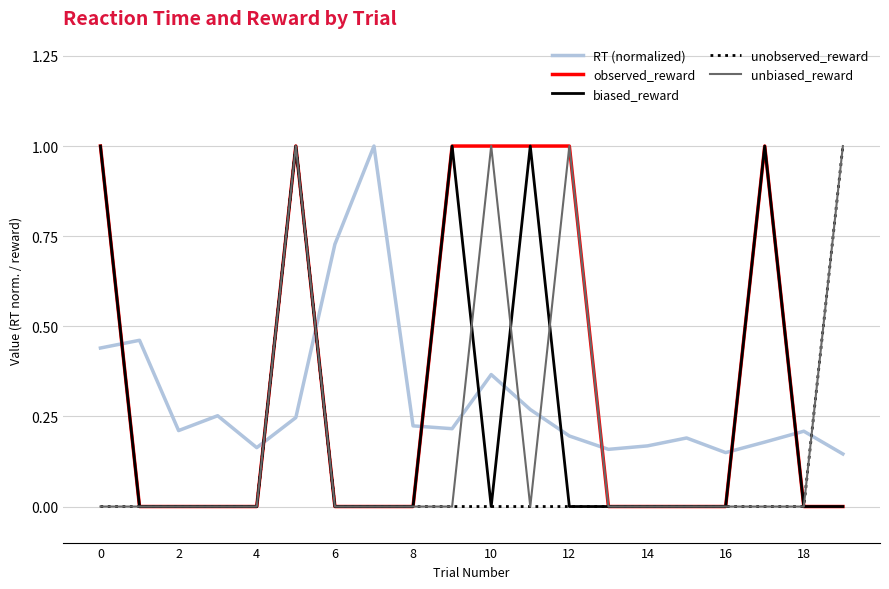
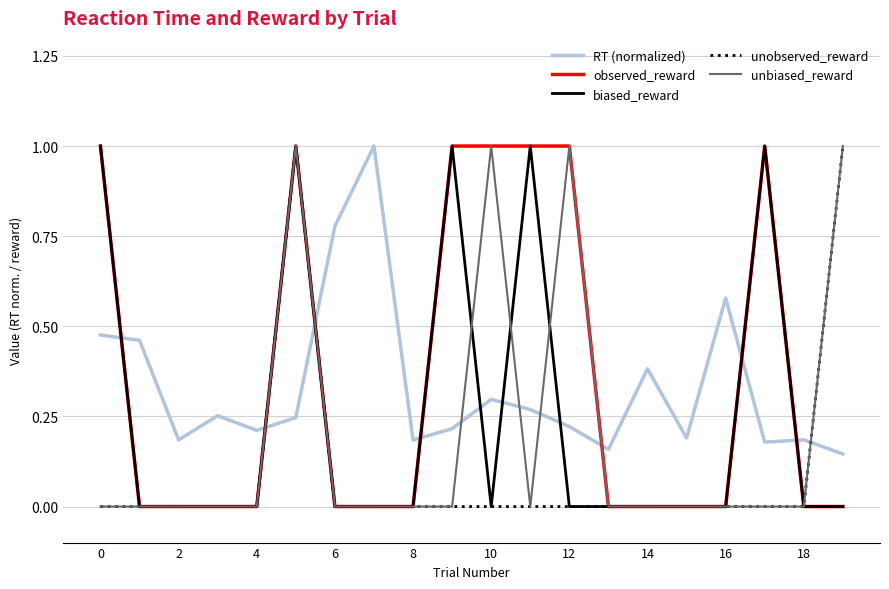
  {
    "RT (normalized)": {
-     "0": 0.44,
-     "2": 0.21,
-     "4": 0.16,
-     "6": 0.73,
-     "8": 0.22,
-     "10": 0.37,
-     "12": 0.20,
-     "14": 0.17,
-     "16": 0.15,
-     "18": 0.21
+     "0": 0.48,
+     "2": 0.18,
+     "4": 0.21,
+     "6": 0.78,
+     "8": 0.18,
+     "10": 0.30,
+     "12": 0.22,
+     "14": 0.38,
+     "16": 0.58,
+     "18": 0.19
    }
  }
